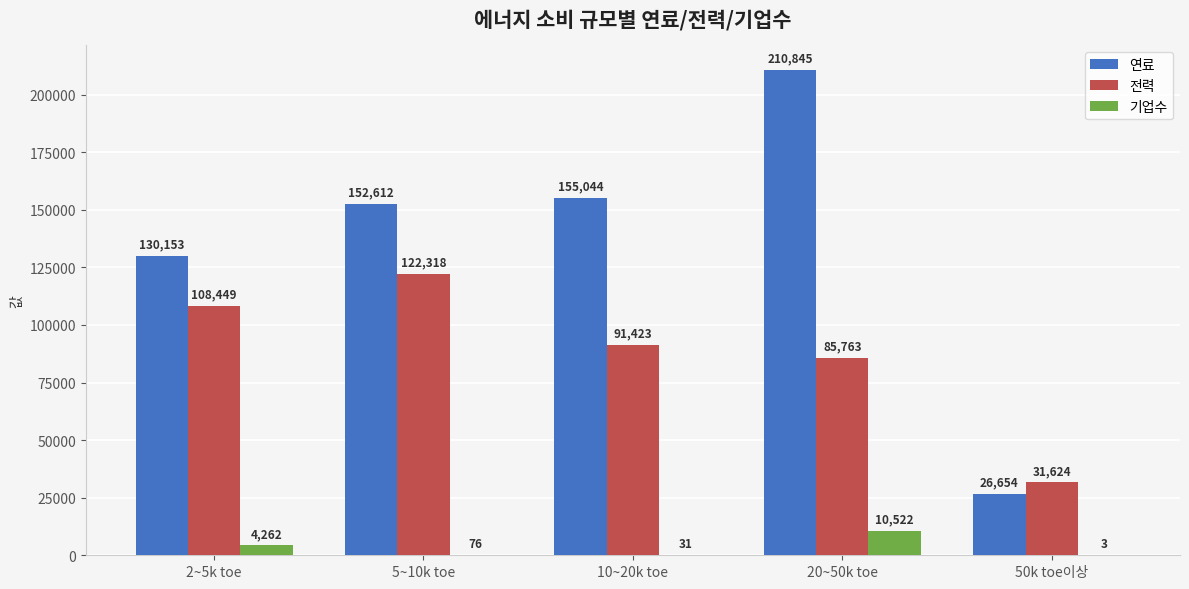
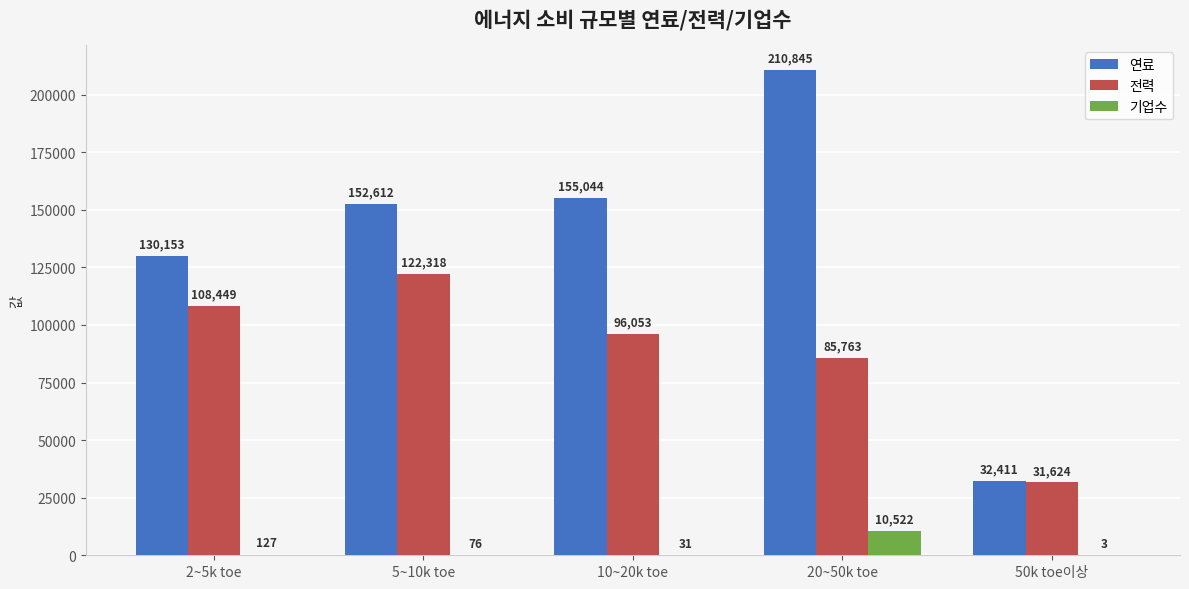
  {
    "연료": {
      "2~5k toe": "130,153",
      "5~10k toe": "152,612",
      "10~20k toe": "155,044",
      "20~50k toe": "210,845",
-     "50k toe이상": "26,654"
+     "50k toe이상": "32,411"
    },
    "전력": {
      "2~5k toe": "108,449",
      "5~10k toe": "122,318",
-     "10~20k toe": "91,423",
+     "10~20k toe": "96,053",
      "20~50k toe": "85,763",
      "50k toe이상": "31,624"
    },
    "기업수": {
-     "2~5k toe": "4,262",
+     "2~5k toe": "127",
      "5~10k toe": "76",
      "10~20k toe": "31",
      "20~50k toe": "10,522",
      "50k toe이상": "3"
    }
  }
